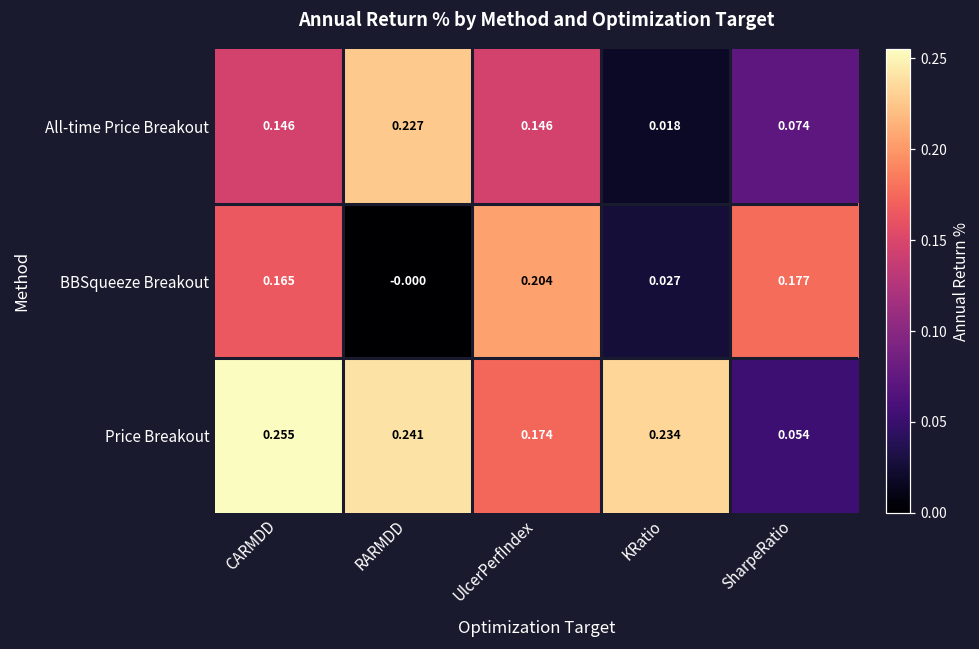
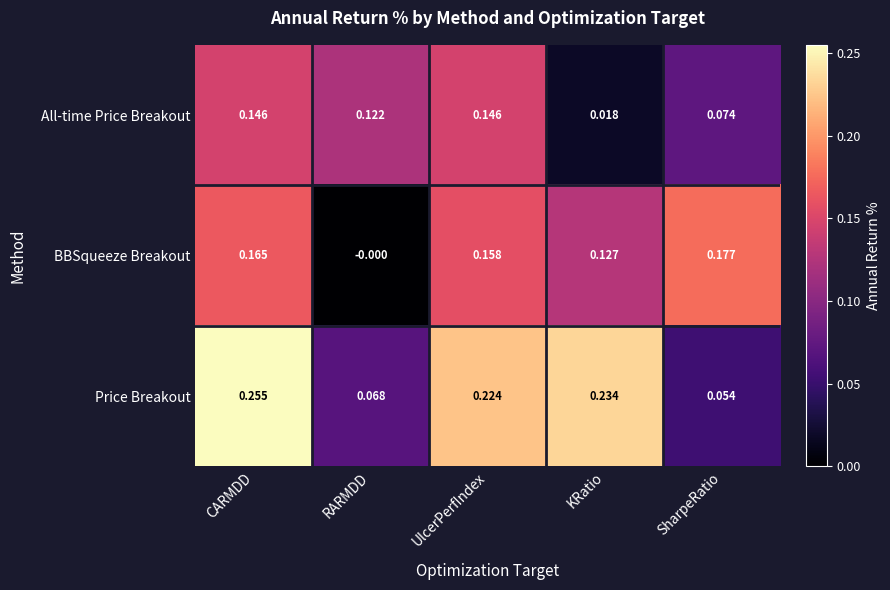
  {
    "All-time Price Breakout": {
      "CARMDD": 0.146,
-     "RARMDD": 0.227,
+     "RARMDD": 0.122,
      "UlcerPerfIndex": 0.146,
      "KRatio": 0.018,
      "SharpeRatio": 0.074
    },
    "BBSqueeze Breakout": {
      "CARMDD": 0.165,
      "RARMDD": -0.000,
-     "UlcerPerfIndex": 0.204,
-     "KRatio": 0.027,
+     "UlcerPerfIndex": 0.158,
+     "KRatio": 0.127,
      "SharpeRatio": 0.177
    },
    "Price Breakout": {
      "CARMDD": 0.255,
-     "RARMDD": 0.241,
-     "UlcerPerfIndex": 0.174,
+     "RARMDD": 0.068,
+     "UlcerPerfIndex": 0.224,
      "KRatio": 0.234,
      "SharpeRatio": 0.054
    }
  }
